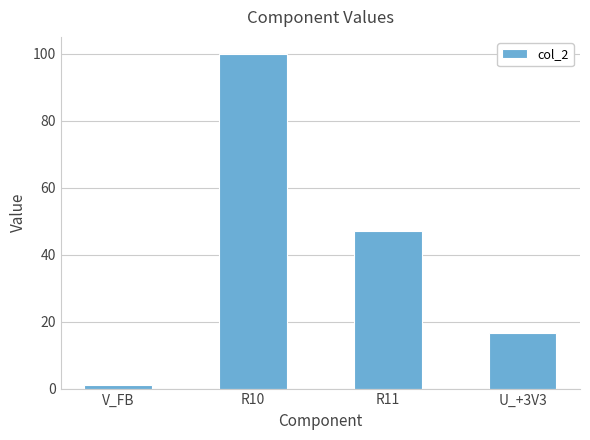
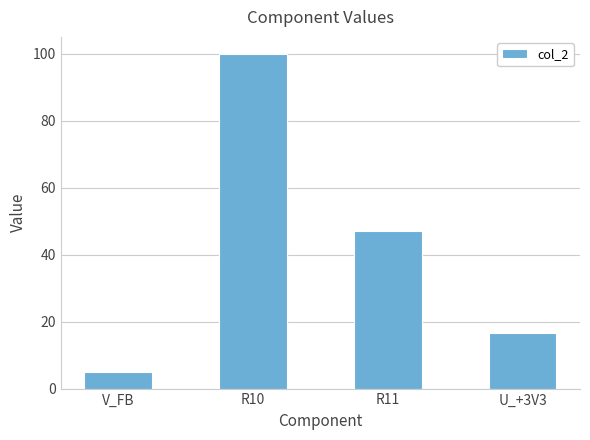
  {
-   "V_FB": 1,
+   "V_FB": 5,
    "R10": 100,
    "R11": 47,
    "U_+3V3": 17
  }
